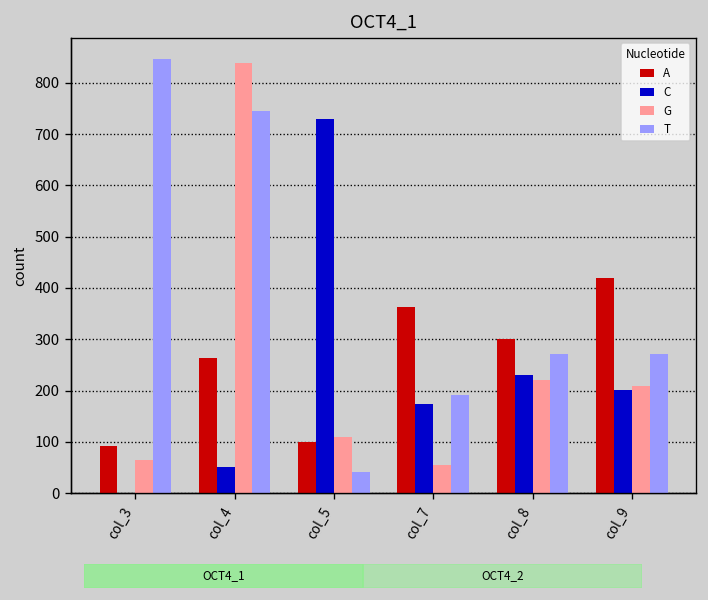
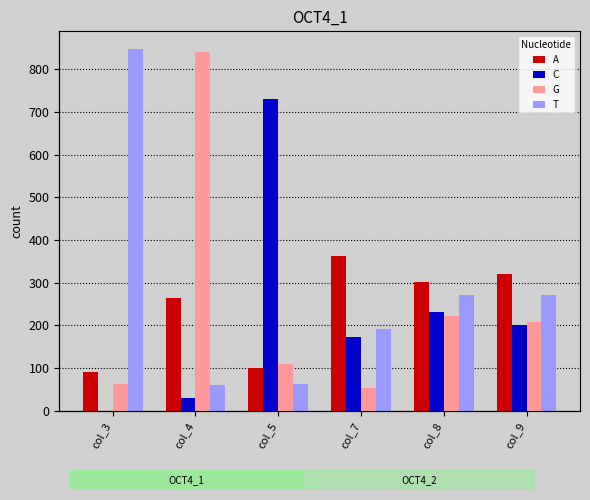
  {
    "A": {
      "col_3": 90,
      "col_4": 260,
      "col_5": 100,
      "col_7": 360,
      "col_8": 300,
-     "col_9": 420
+     "col_9": 320
    },
    "C": {
      "col_3": 0,
-     "col_4": 50,
+     "col_4": 30,
      "col_5": 730,
      "col_7": 170,
      "col_8": 230,
      "col_9": 200
    },
    "G": {
      "col_3": 60,
      "col_4": 840,
      "col_5": 110,
      "col_7": 50,
      "col_8": 220,
      "col_9": 210
    },
    "T": {
      "col_3": 850,
-     "col_4": 750,
-     "col_5": 40,
+     "col_4": 60,
+     "col_5": 60,
      "col_7": 190,
      "col_8": 270,
      "col_9": 270
    }
  }
